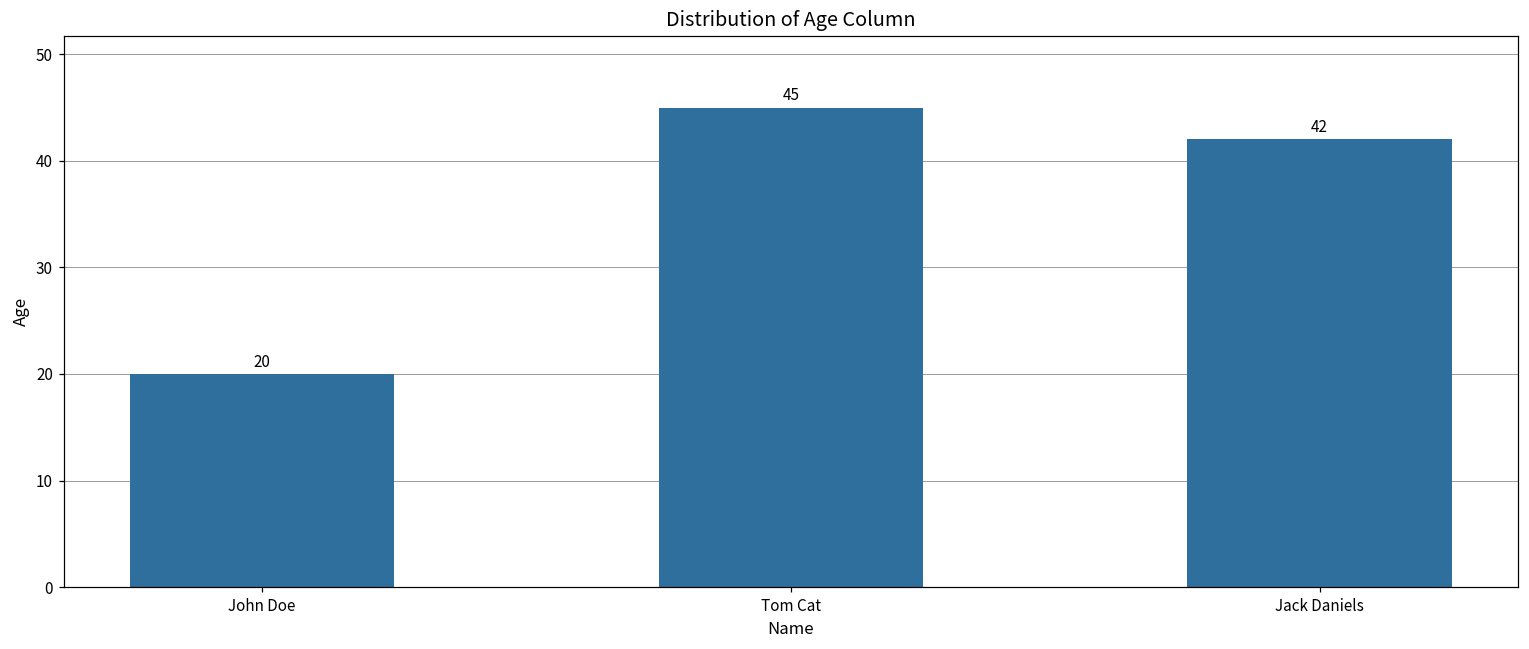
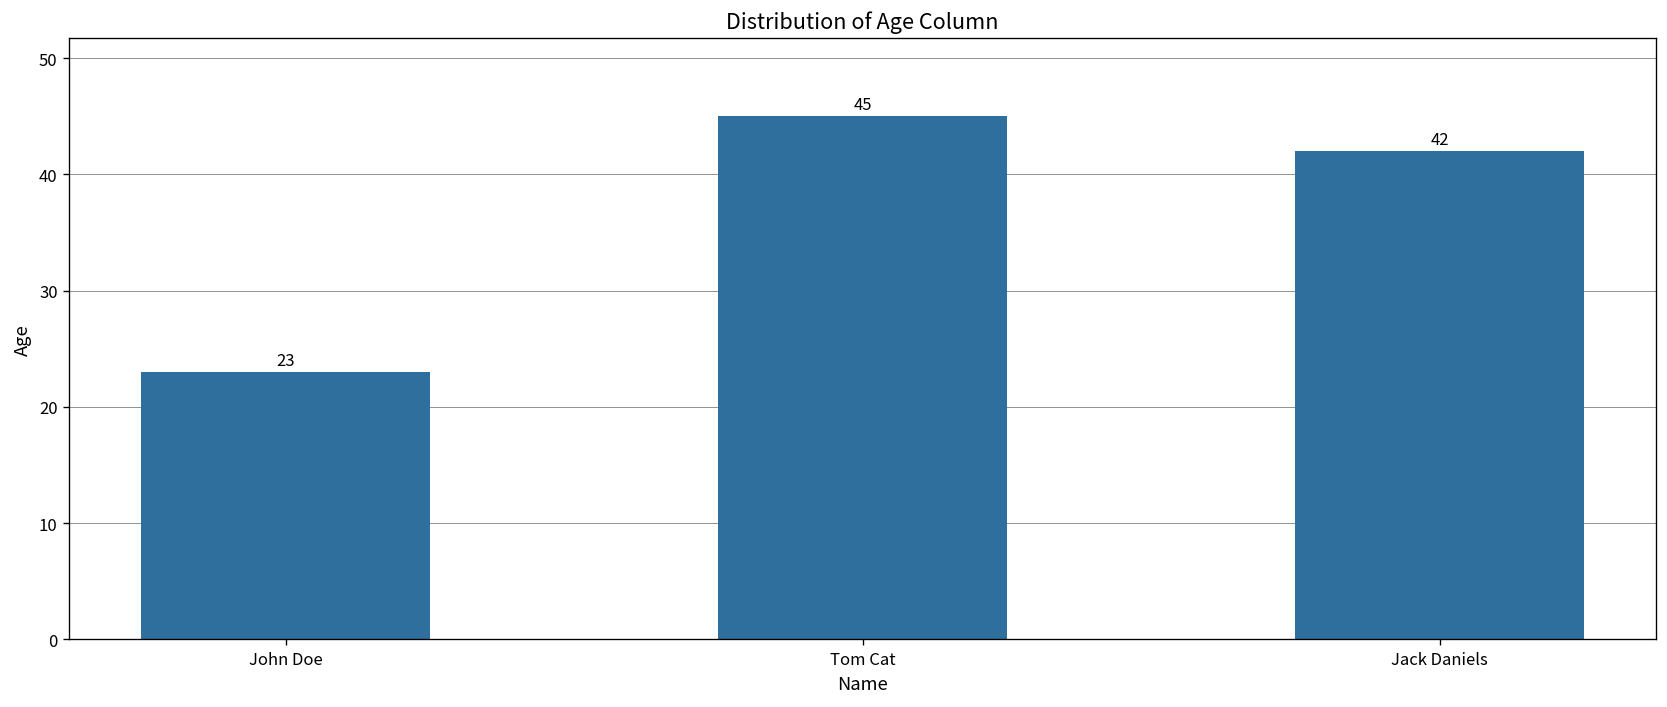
  {
-   "John Doe": 20,
+   "John Doe": 23,
    "Tom Cat": 45,
    "Jack Daniels": 42
  }
